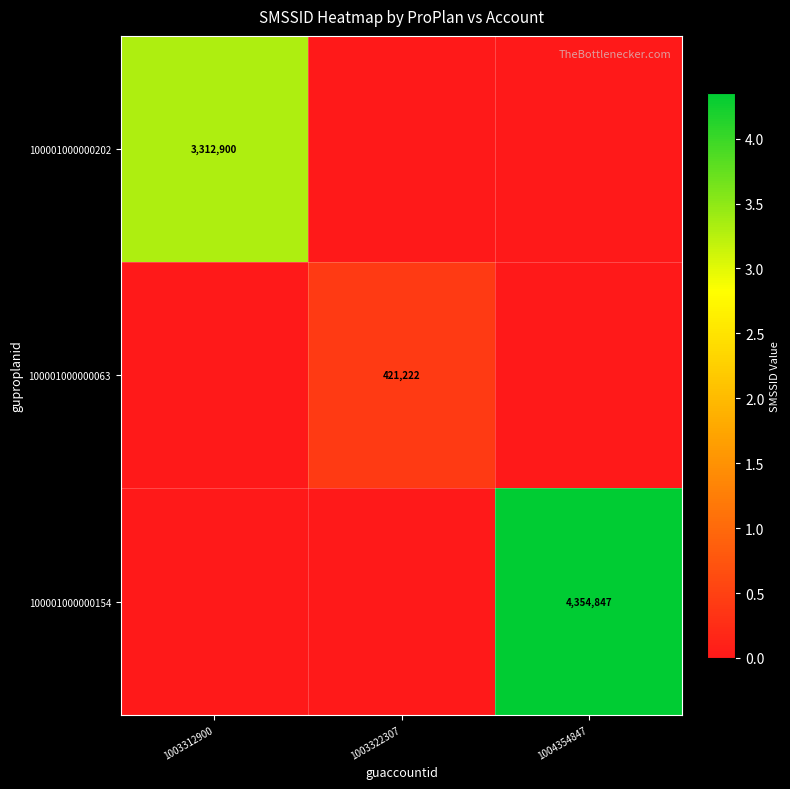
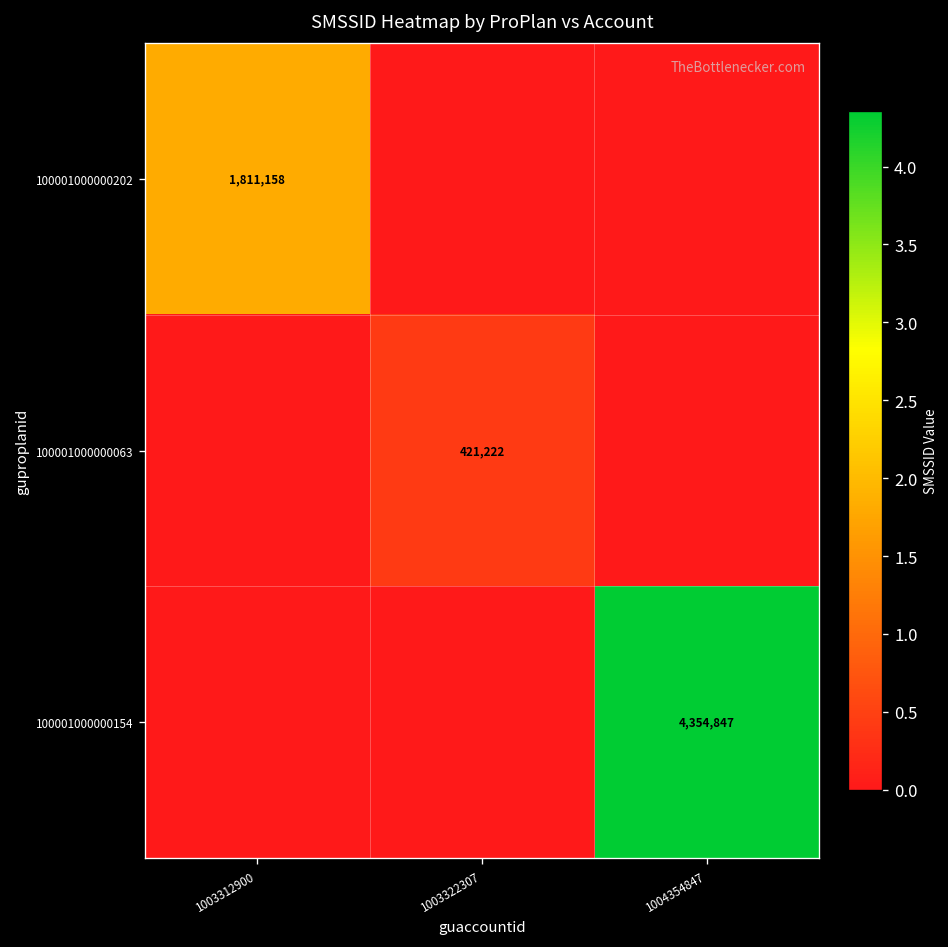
  {
    "100001000000202": {
-     "1003312900": "3,312,900"
+     "1003312900": "1,811,158"
    },
    "100001000000063": {
      "1003322307": "421,222"
    },
    "100001000000154": {
      "1004354847": "4,354,847"
    }
  }
